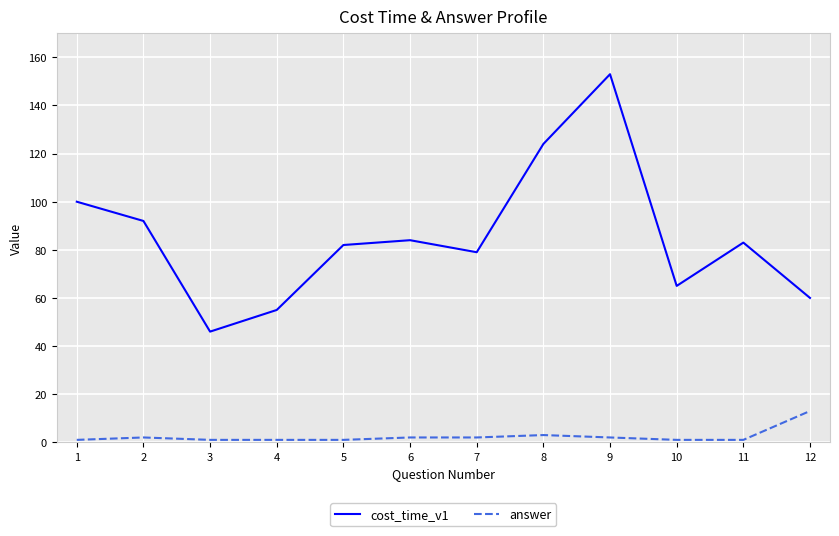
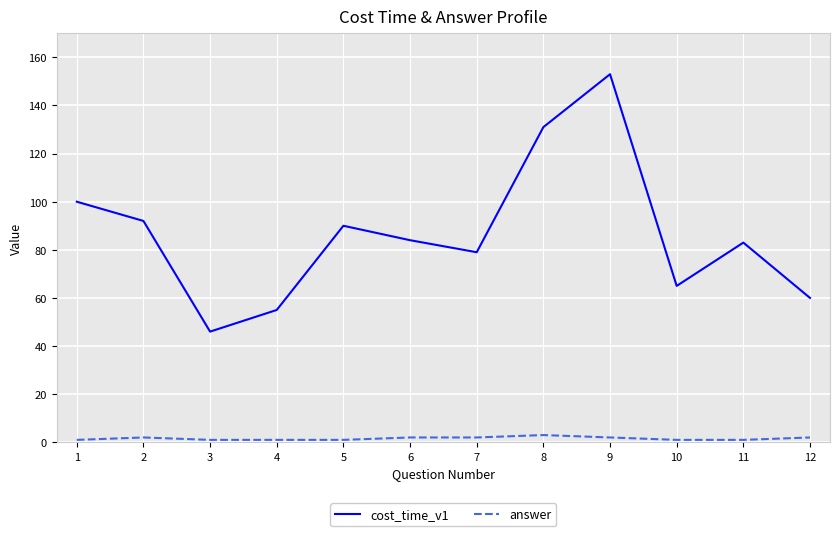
  {
    "cost_time_v1": {
      "1": 100,
      "2": 92,
      "3": 46,
      "4": 55,
-     "5": 82,
+     "5": 90,
      "6": 84,
      "7": 79,
-     "8": 124,
+     "8": 131,
      "9": 153,
      "10": 65,
      "11": 83,
      "12": 60
    },
    "answer": {
      "1": 1,
      "2": 2,
      "3": 1,
      "4": 1,
      "5": 1,
      "6": 2,
      "7": 2,
      "8": 3,
      "9": 2,
      "10": 1,
      "11": 1,
-     "12": 13
+     "12": 2
    }
  }
